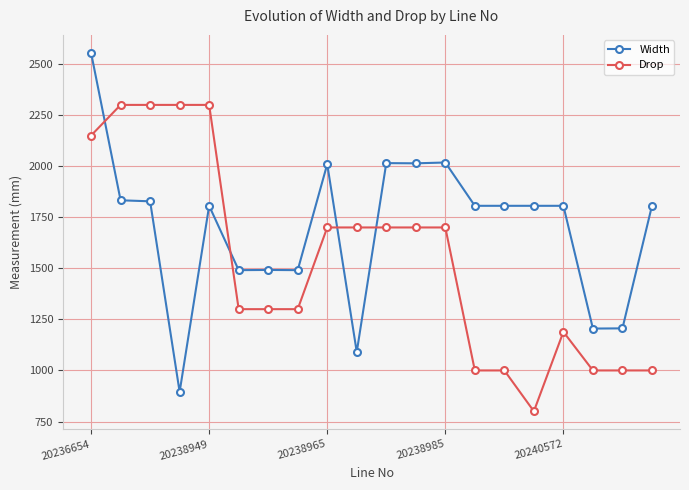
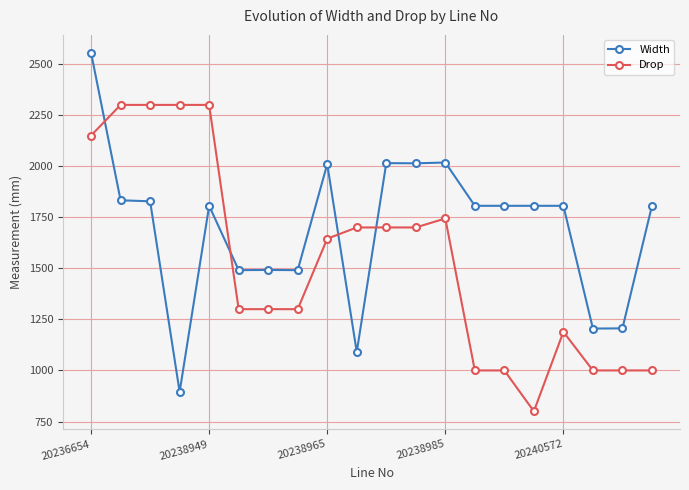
  {
    "Width": {
      "20236654": 2560,
      "20238949": 1810,
      "20238965": 2010,
      "20238985": 2020,
      "20240572": 1810
    },
    "Drop": {
      "20236654": 2150,
      "20238949": 2300,
-     "20238965": 1700,
-     "20238985": 1700,
+     "20238965": 1650,
+     "20238985": 1740,
      "20240572": 1190
    }
  }
